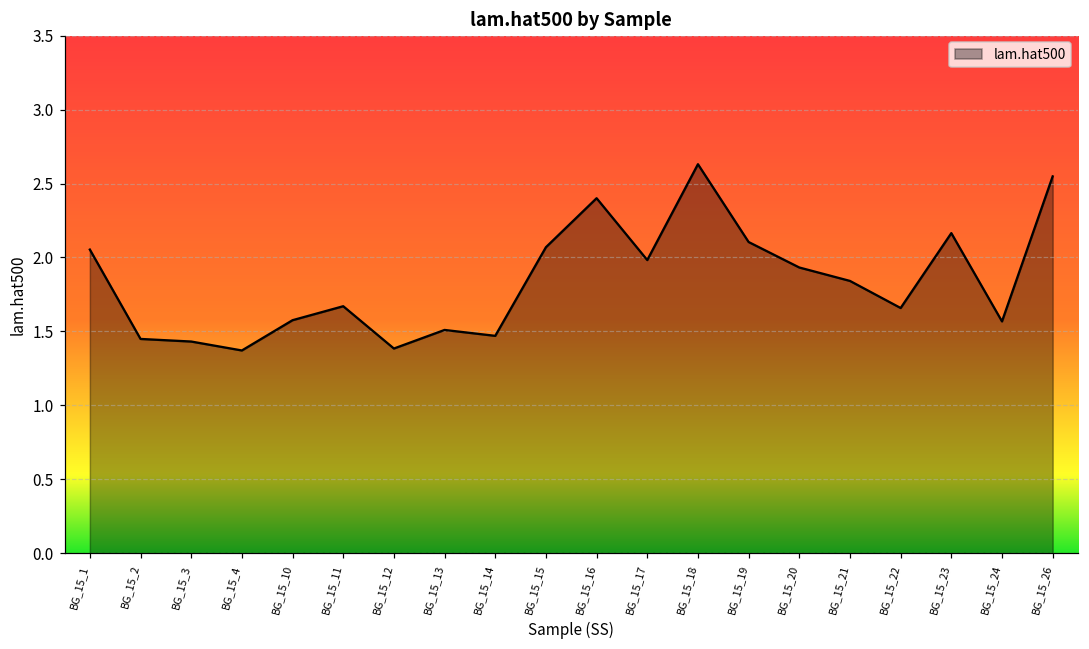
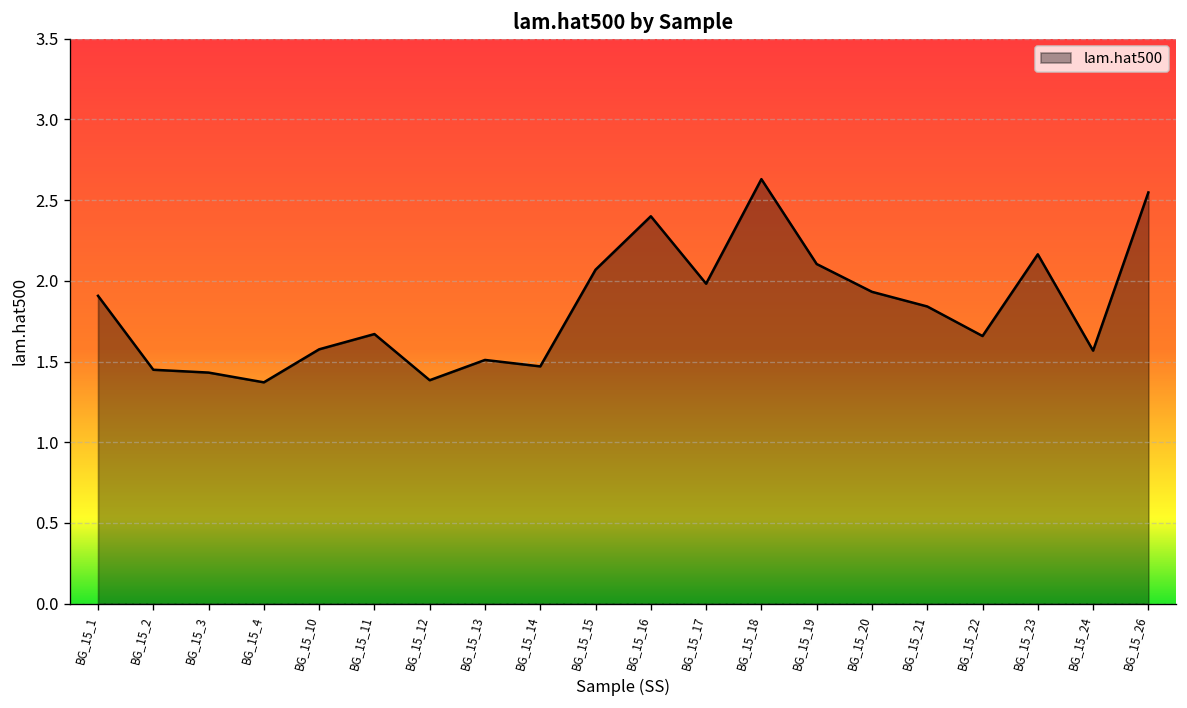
  {
-   "BG_15_1": 2.05,
+   "BG_15_1": 1.91,
    "BG_15_2": 1.45,
    "BG_15_3": 1.43,
    "BG_15_4": 1.37,
    "BG_15_10": 1.58,
    "BG_15_11": 1.67,
    "BG_15_12": 1.38,
    "BG_15_13": 1.51,
    "BG_15_14": 1.47,
    "BG_15_15": 2.07,
    "BG_15_16": 2.40,
    "BG_15_17": 1.98,
    "BG_15_18": 2.63,
    "BG_15_19": 2.10,
    "BG_15_20": 1.93,
    "BG_15_21": 1.84,
    "BG_15_22": 1.66,
    "BG_15_23": 2.16,
    "BG_15_24": 1.57,
    "BG_15_26": 2.55
  }
